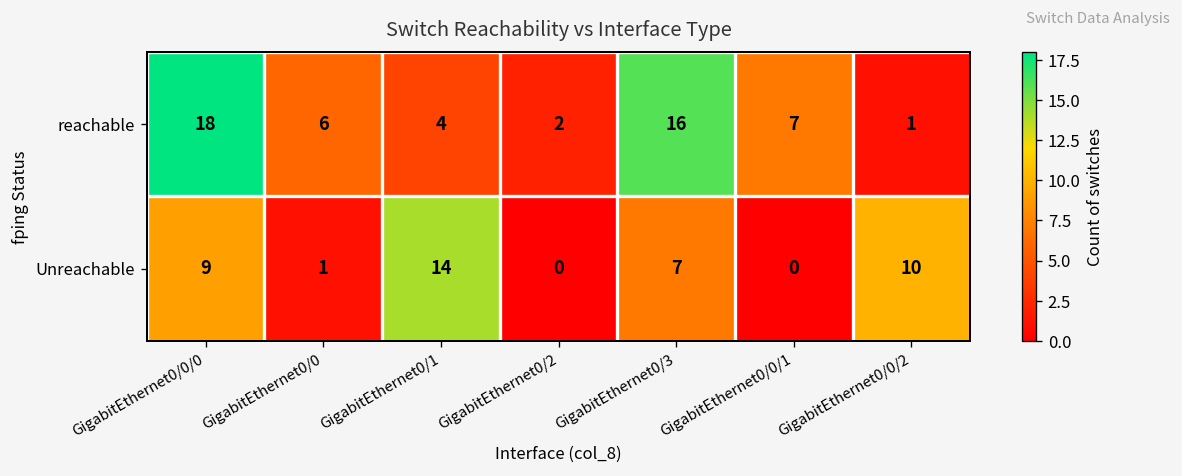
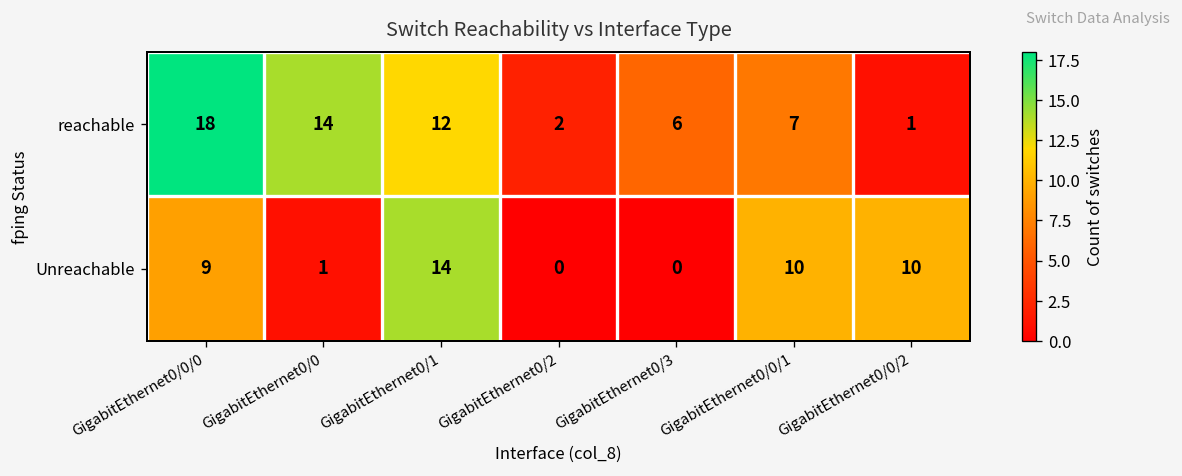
  {
    "reachable": {
      "GigabitEthernet0/0/0": 18,
-     "GigabitEthernet0/0": 6,
-     "GigabitEthernet0/1": 4,
+     "GigabitEthernet0/0": 14,
+     "GigabitEthernet0/1": 12,
      "GigabitEthernet0/2": 2,
-     "GigabitEthernet0/3": 16,
+     "GigabitEthernet0/3": 6,
      "GigabitEthernet0/0/1": 7,
      "GigabitEthernet0/0/2": 1
    },
    "Unreachable": {
      "GigabitEthernet0/0/0": 9,
      "GigabitEthernet0/0": 1,
      "GigabitEthernet0/1": 14,
      "GigabitEthernet0/2": 0,
-     "GigabitEthernet0/3": 7,
-     "GigabitEthernet0/0/1": 0,
+     "GigabitEthernet0/3": 0,
+     "GigabitEthernet0/0/1": 10,
      "GigabitEthernet0/0/2": 10
    }
  }
